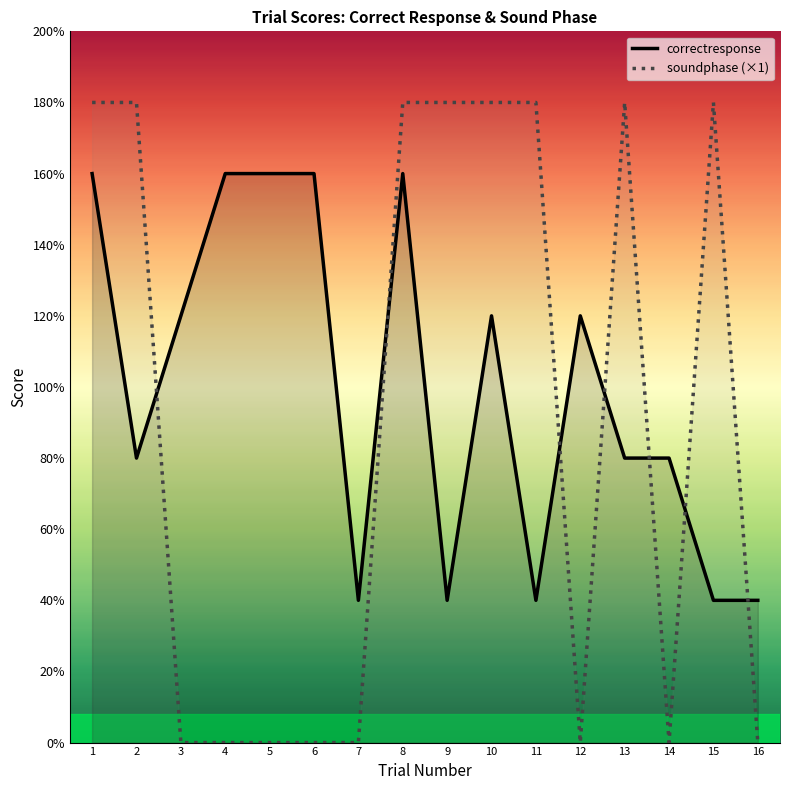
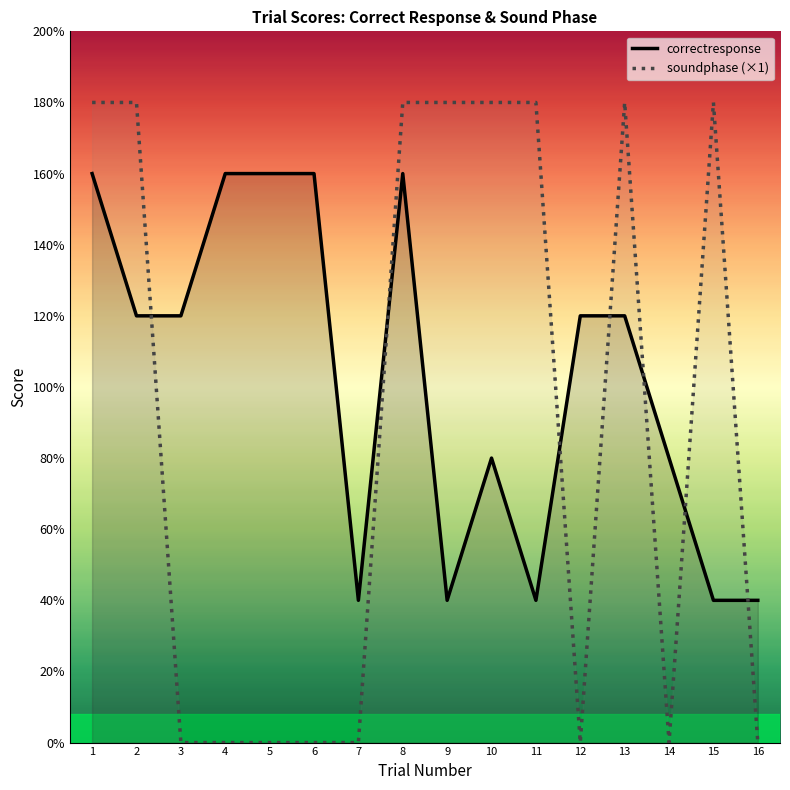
  {
    "correctresponse": {
      "1": "160%",
-     "2": "80%",
+     "2": "120%",
      "3": "120%",
      "4": "160%",
      "5": "160%",
      "6": "160%",
      "7": "40%",
      "8": "160%",
      "9": "40%",
-     "10": "120%",
+     "10": "80%",
      "11": "40%",
      "12": "120%",
-     "13": "80%",
+     "13": "120%",
      "14": "80%",
      "15": "40%",
      "16": "40%"
    },
    "soundphase (×1)": {
      "1": "180%",
      "2": "180%",
      "8": "180%",
      "9": "180%",
      "10": "180%",
      "11": "180%",
      "13": "180%",
      "15": "180%"
    }
  }
